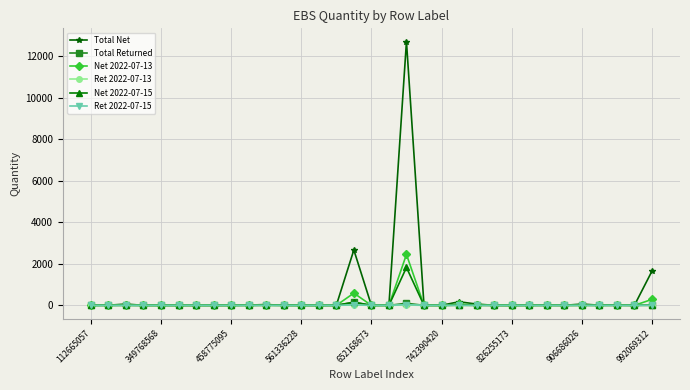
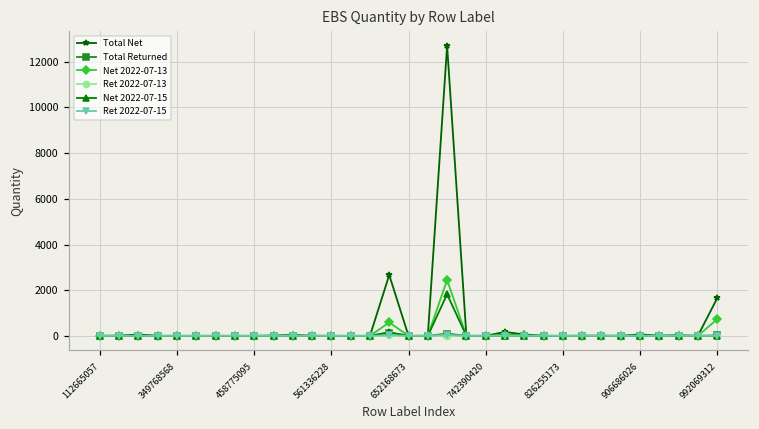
  {
    "Net 2022-07-13": {
-     "992069312": 300
+     "992069312": 700
    }
  }
